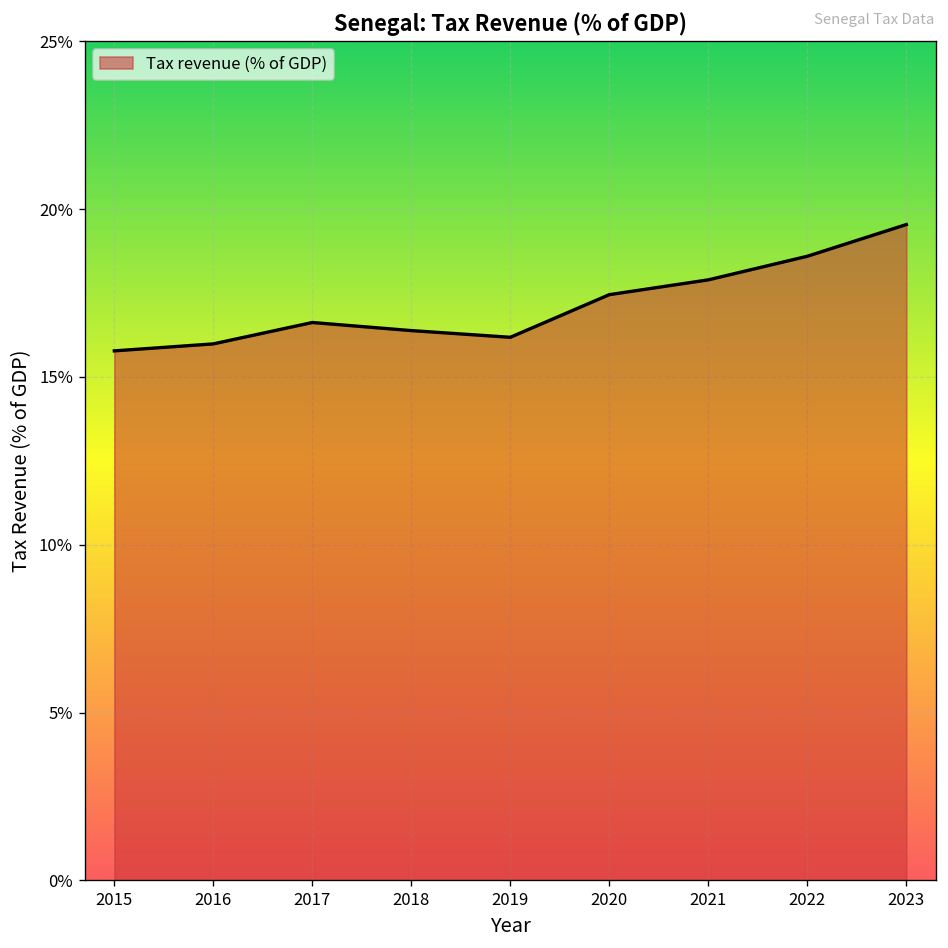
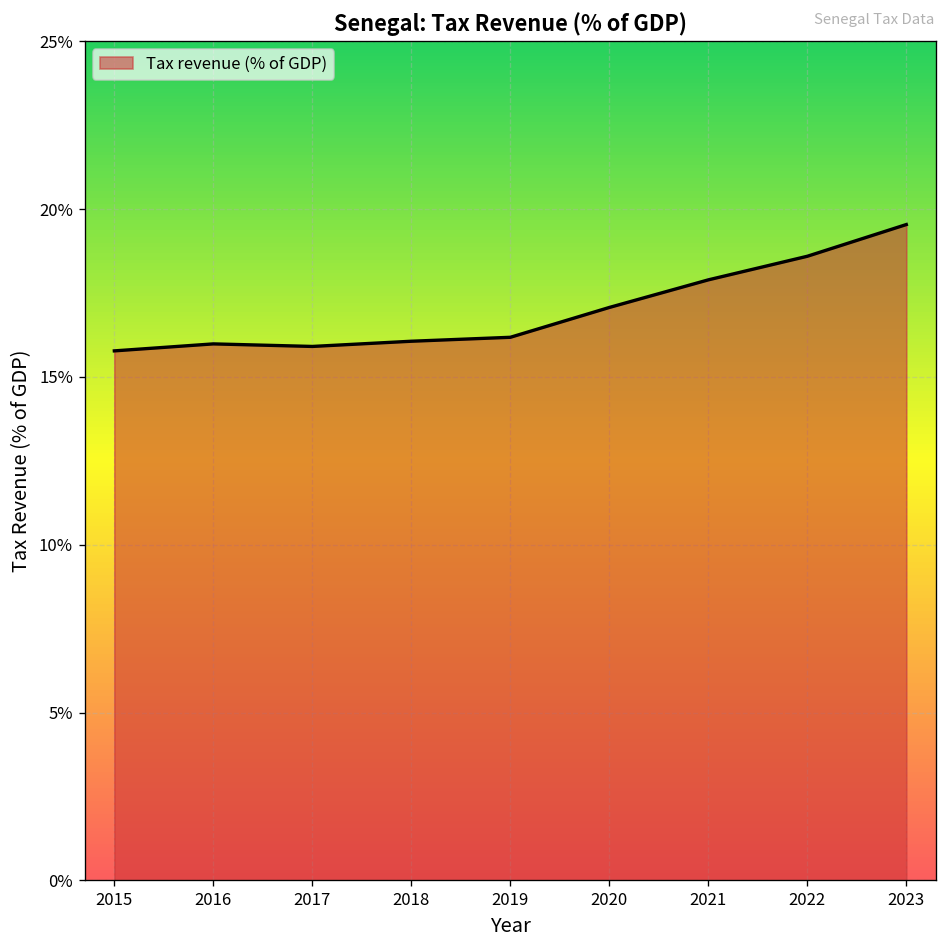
  {
    "2015": "15.8%",
    "2016": "16.0%",
-   "2017": "16.6%",
-   "2018": "16.4%",
+   "2017": "15.9%",
+   "2018": "16.1%",
    "2019": "16.2%",
-   "2020": "17.4%",
+   "2020": "17.1%",
    "2021": "17.9%",
    "2022": "18.6%",
    "2023": "19.5%"
  }
